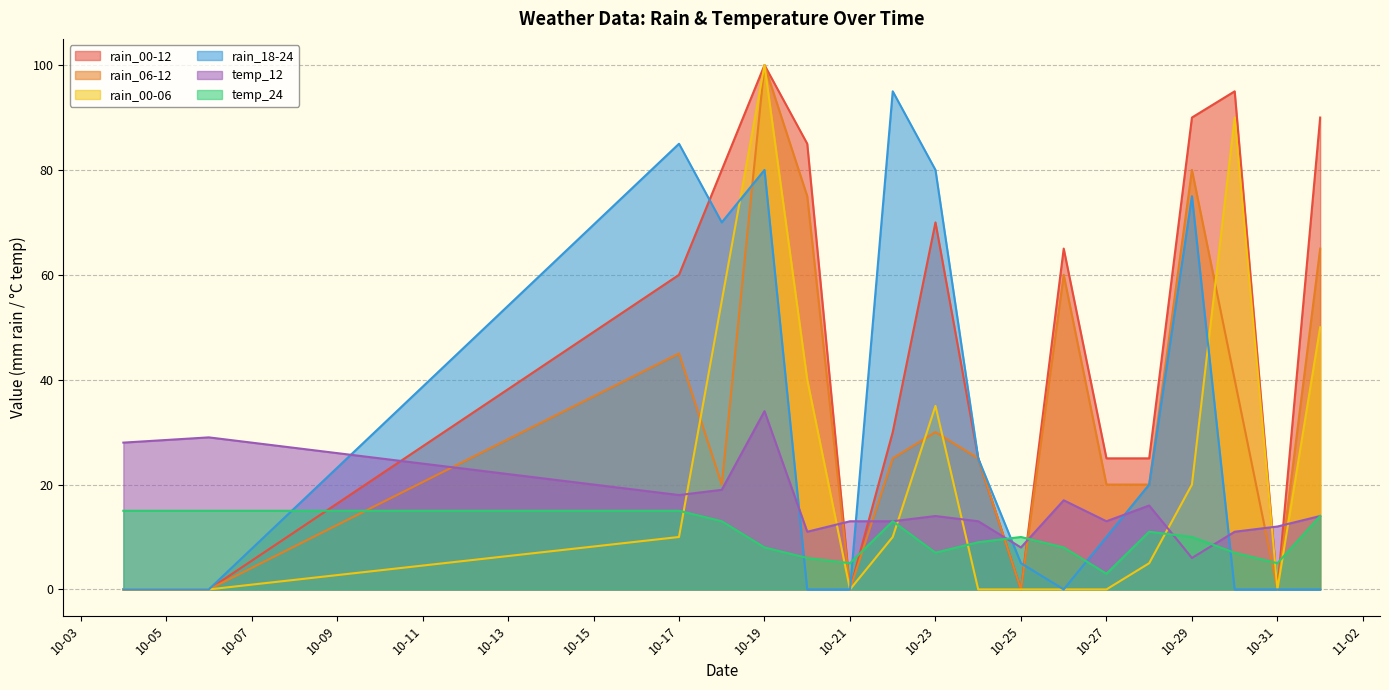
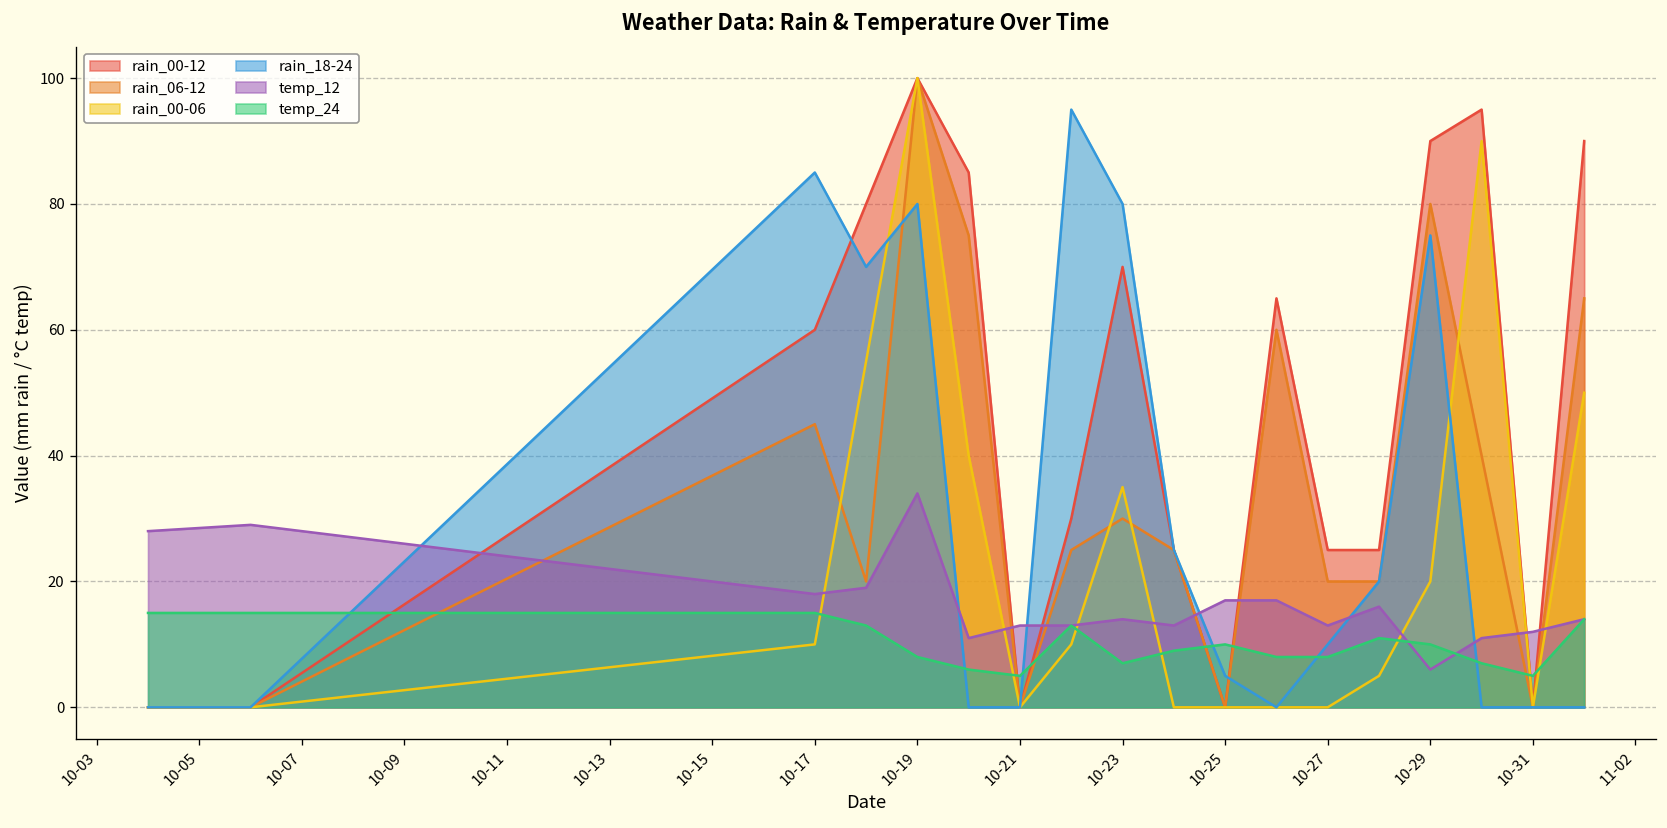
  {
    "rain_00-06": {
      "10-17": 10,
      "10-23": 35,
      "10-27": 0,
      "10-29": 20
    },
    "rain_18-24": {
      "10-17": 85,
      "10-19": 80,
      "10-23": 80,
      "10-25": 5,
      "10-27": 10,
      "10-29": 75
    },
    "temp_12": {
      "10-17": 18,
      "10-19": 34,
      "10-21": 13,
      "10-23": 14,
-     "10-25": 8,
+     "10-25": 17,
      "10-27": 13,
      "10-29": 6,
      "10-31": 12
    },
    "temp_24": {
      "10-17": 15,
      "10-19": 8,
      "10-21": 5,
      "10-23": 7,
      "10-25": 10,
-     "10-27": 3,
+     "10-27": 8,
      "10-29": 10,
      "10-31": 5
    }
  }
